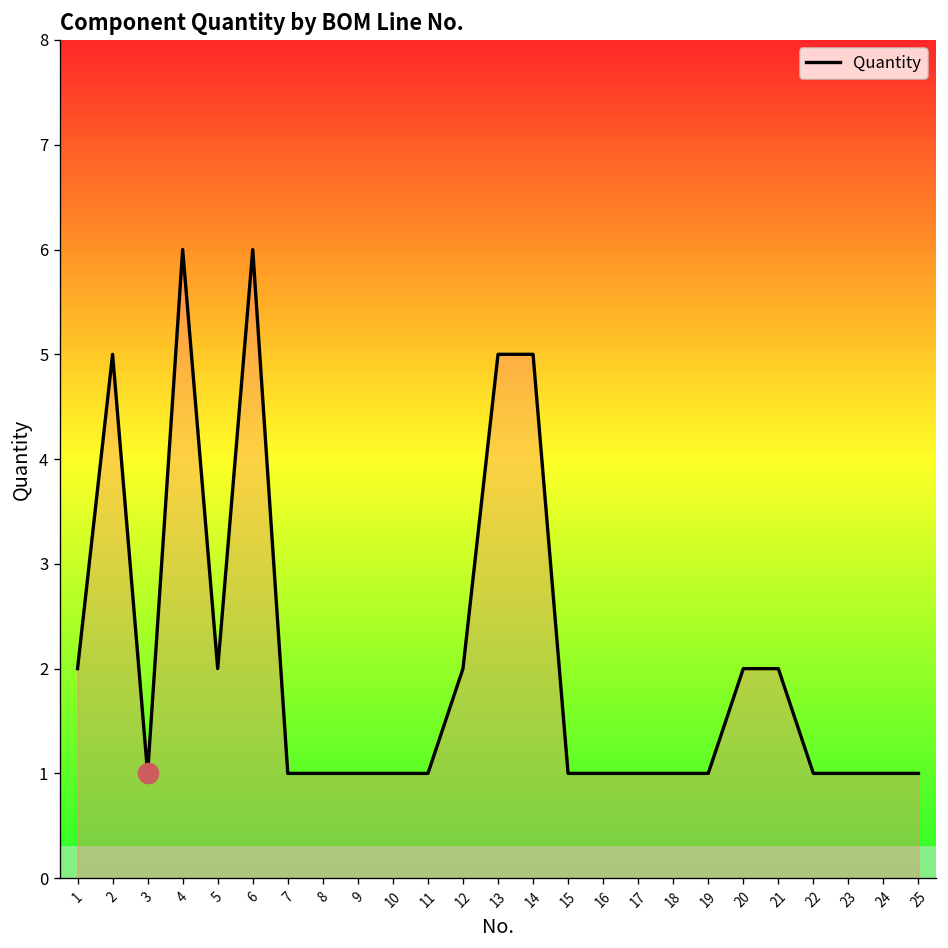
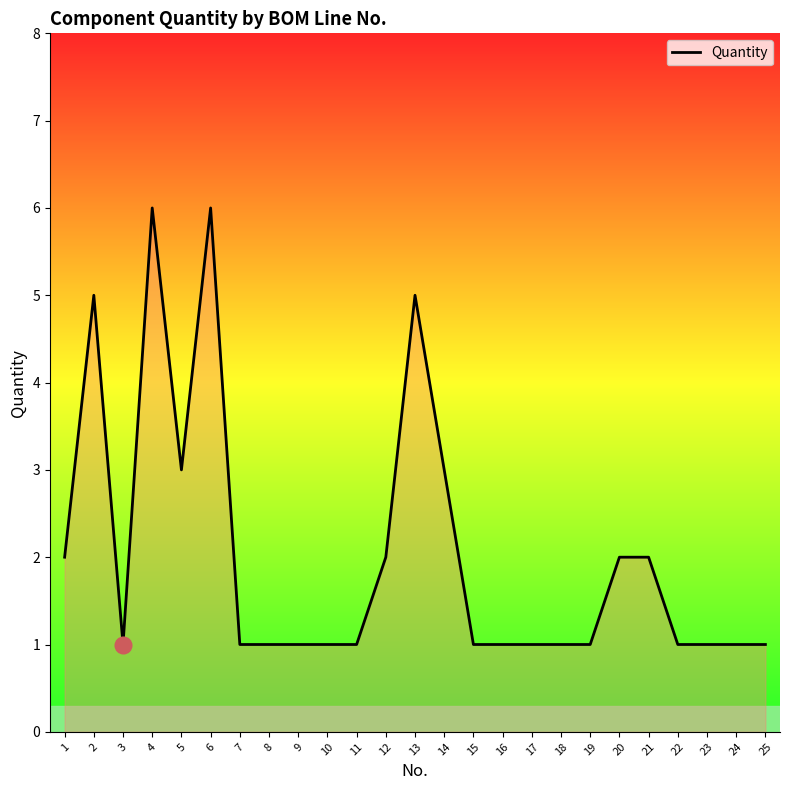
  {
    "Quantity": {
      "1": 2,
      "2": 5,
      "4": 6,
-     "5": 2,
+     "5": 3,
      "6": 6,
      "7": 1,
      "8": 1,
      "9": 1,
      "10": 1,
      "11": 1,
      "12": 2,
      "13": 5,
-     "14": 5,
+     "14": 3,
      "15": 1,
      "16": 1,
      "17": 1,
      "18": 1,
      "19": 1,
      "20": 2,
      "21": 2,
      "22": 1,
      "23": 1,
      "24": 1,
      "25": 1
    }
  }
